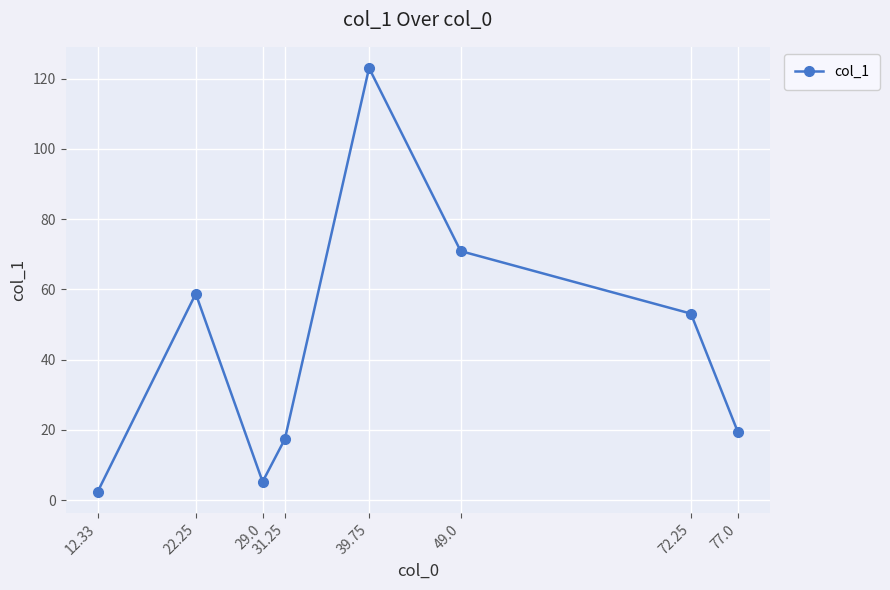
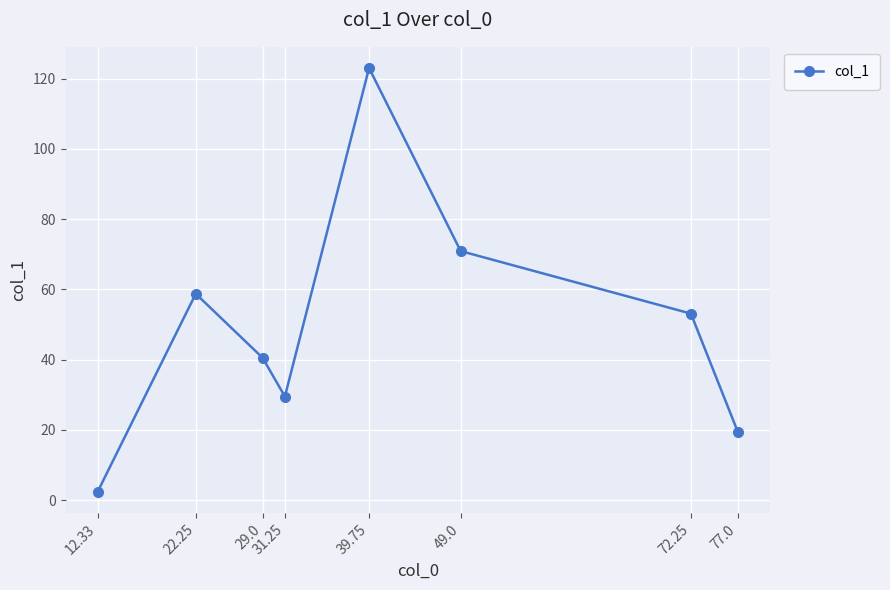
  {
    "12.33": 2,
    "22.25": 59,
-   "29.0": 5,
-   "31.25": 17,
+   "29.0": 41,
+   "31.25": 30,
    "39.75": 123,
    "49.0": 71,
    "72.25": 53,
    "77.0": 19
  }
